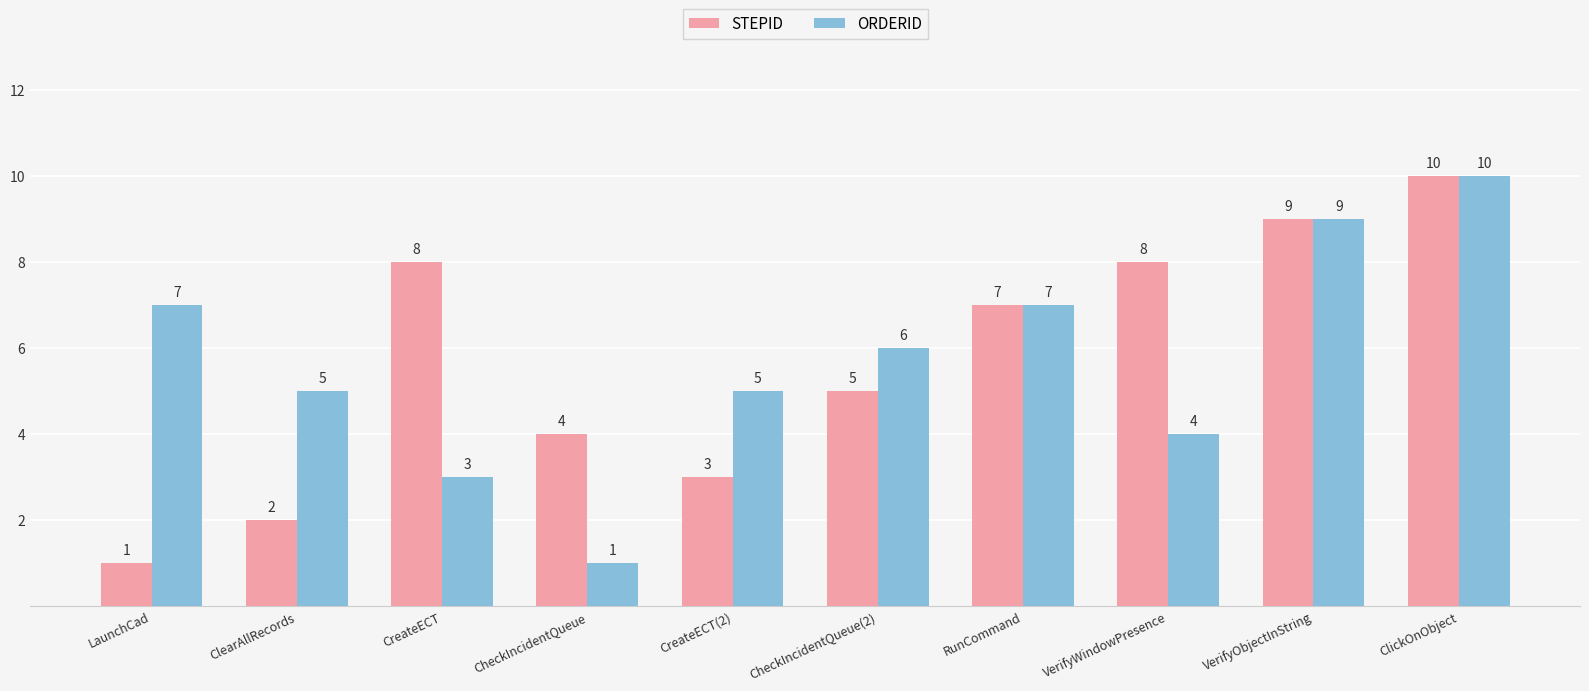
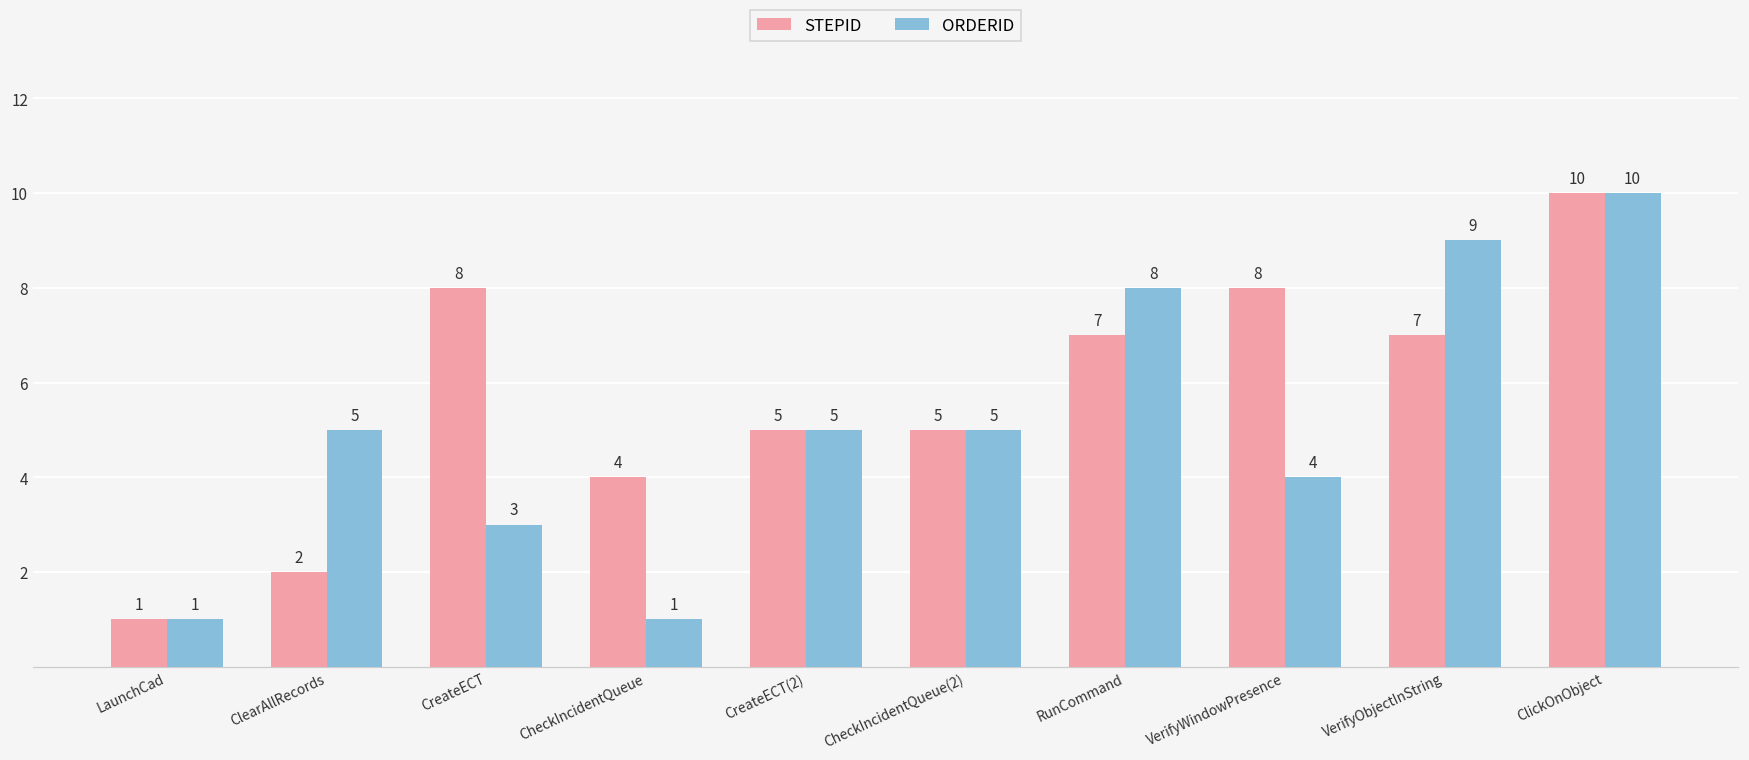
  {
    "STEPID": {
      "LaunchCad": 1,
      "ClearAllRecords": 2,
      "CreateECT": 8,
      "CheckIncidentQueue": 4,
-     "CreateECT(2)": 3,
+     "CreateECT(2)": 5,
      "CheckIncidentQueue(2)": 5,
      "RunCommand": 7,
      "VerifyWindowPresence": 8,
-     "VerifyObjectInString": 9,
+     "VerifyObjectInString": 7,
      "ClickOnObject": 10
    },
    "ORDERID": {
-     "LaunchCad": 7,
+     "LaunchCad": 1,
      "ClearAllRecords": 5,
      "CreateECT": 3,
      "CheckIncidentQueue": 1,
      "CreateECT(2)": 5,
-     "CheckIncidentQueue(2)": 6,
-     "RunCommand": 7,
+     "CheckIncidentQueue(2)": 5,
+     "RunCommand": 8,
      "VerifyWindowPresence": 4,
      "VerifyObjectInString": 9,
      "ClickOnObject": 10
    }
  }
